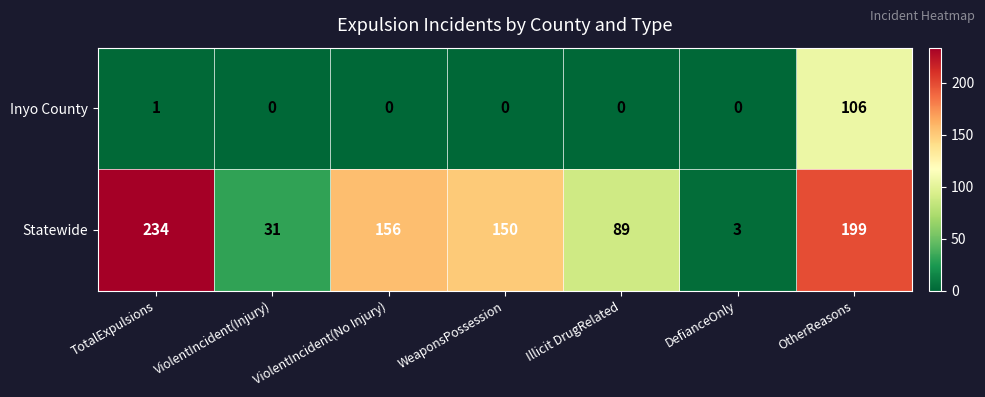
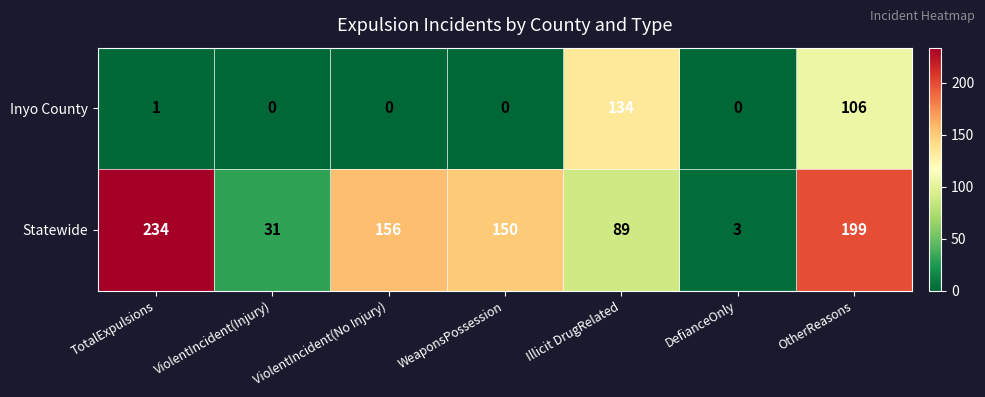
  {
    "Inyo County": {
      "TotalExpulsions": 1,
      "ViolentIncident(Injury)": 0,
      "ViolentIncident(No Injury)": 0,
      "WeaponsPossession": 0,
-     "Illicit DrugRelated": 0,
+     "Illicit DrugRelated": 134,
      "DefianceOnly": 0,
      "OtherReasons": 106
    },
    "Statewide": {
      "TotalExpulsions": 234,
      "ViolentIncident(Injury)": 31,
      "ViolentIncident(No Injury)": 156,
      "WeaponsPossession": 150,
      "Illicit DrugRelated": 89,
      "DefianceOnly": 3,
      "OtherReasons": 199
    }
  }
